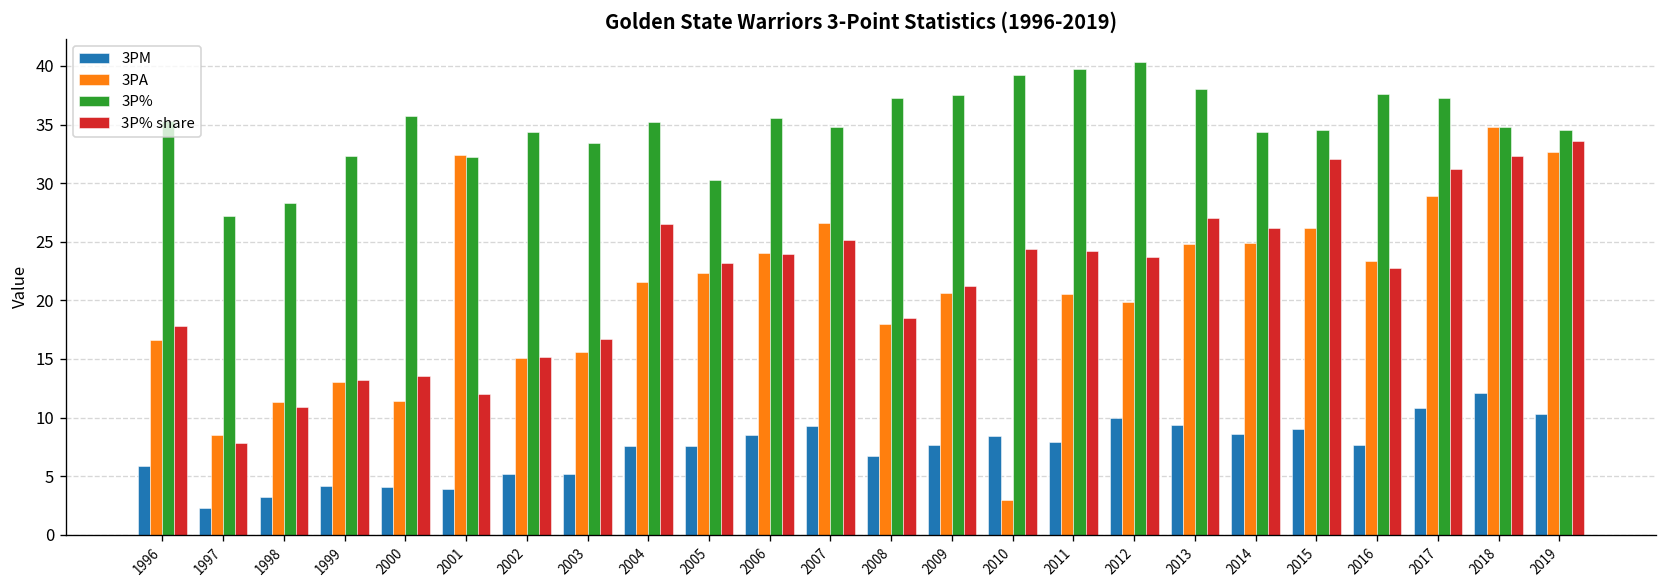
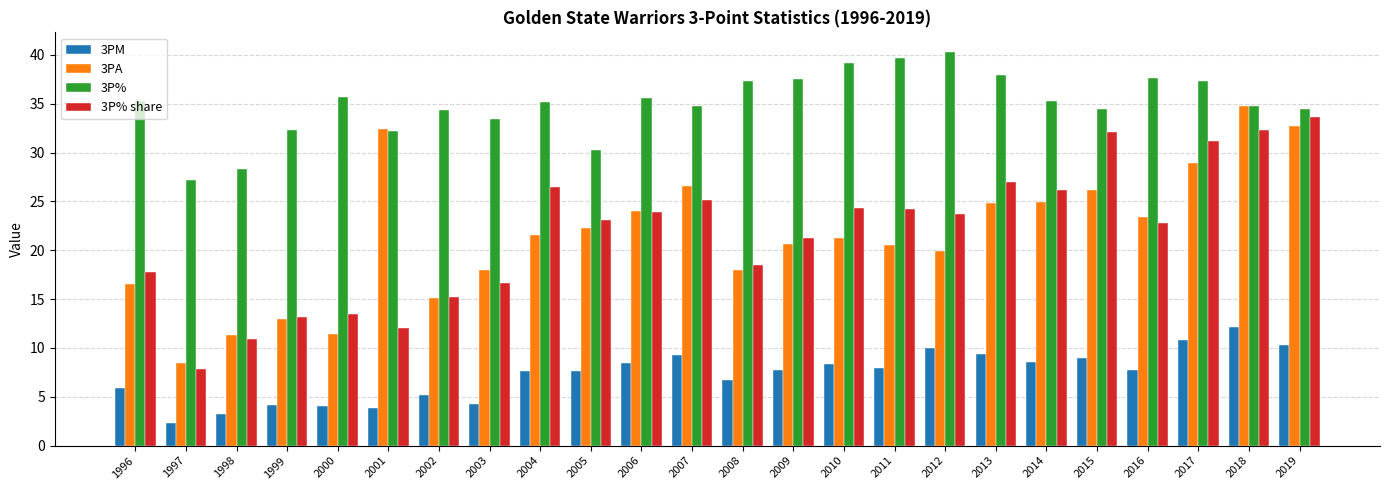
  {
    "3PM": {
      "1996": 6,
      "1997": 2,
      "1998": 3,
      "1999": 4,
      "2000": 4,
      "2001": 4,
      "2002": 5,
-     "2003": 5,
+     "2003": 4,
      "2004": 8,
      "2005": 8,
      "2006": 9,
      "2007": 9,
      "2008": 7,
      "2009": 8,
      "2010": 8,
      "2011": 8,
      "2012": 10,
      "2013": 9,
      "2014": 9,
      "2015": 9,
      "2016": 8,
      "2017": 11,
      "2018": 12,
      "2019": 10
    },
    "3PA": {
      "1996": 17,
      "1997": 9,
      "1998": 11,
      "1999": 13,
      "2000": 11,
      "2001": 32,
      "2002": 15,
-     "2003": 16,
+     "2003": 18,
      "2004": 22,
      "2005": 22,
      "2006": 24,
      "2007": 27,
      "2008": 18,
      "2009": 21,
-     "2010": 3,
+     "2010": 21,
      "2011": 21,
      "2012": 20,
      "2013": 25,
      "2014": 25,
      "2015": 26,
      "2016": 23,
      "2017": 29,
      "2018": 35,
      "2019": 33
    },
    "3P%": {
      "1997": 27,
      "1998": 28,
      "1999": 32,
      "2000": 36,
      "2001": 32,
      "2002": 34,
      "2003": 33,
      "2004": 35,
      "2005": 30,
      "2006": 36,
      "2007": 35,
      "2008": 37,
      "2009": 38,
      "2010": 39,
      "2011": 40,
      "2012": 40,
      "2013": 38,
-     "2014": 34,
+     "2014": 35,
      "2015": 35,
      "2016": 38,
      "2017": 37,
      "2018": 35,
      "2019": 35
    },
    "3P% share": {
      "1996": 18,
      "1997": 8,
      "1998": 11,
      "1999": 13,
      "2000": 14,
      "2001": 12,
      "2002": 15,
      "2003": 17,
      "2004": 27,
      "2005": 23,
      "2006": 24,
      "2007": 25,
      "2008": 19,
      "2009": 21,
      "2010": 24,
      "2011": 24,
      "2012": 24,
      "2013": 27,
      "2014": 26,
      "2015": 32,
      "2016": 23,
      "2017": 31,
      "2018": 32,
      "2019": 34
    }
  }
